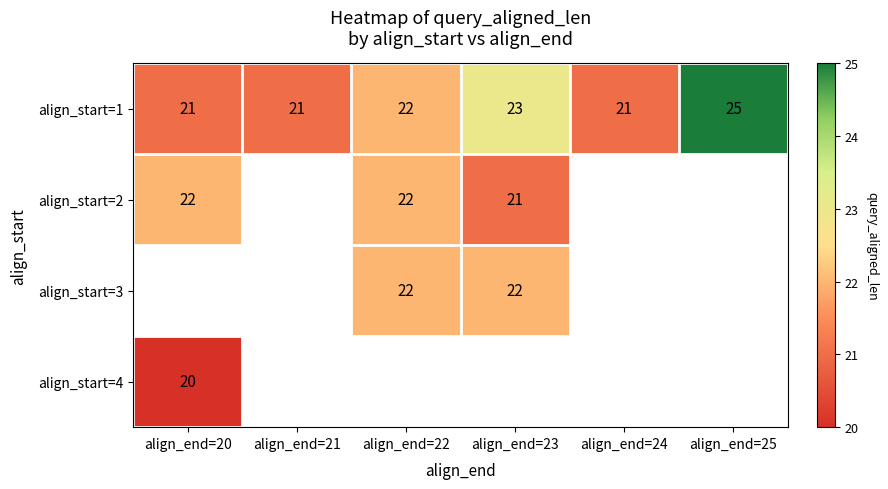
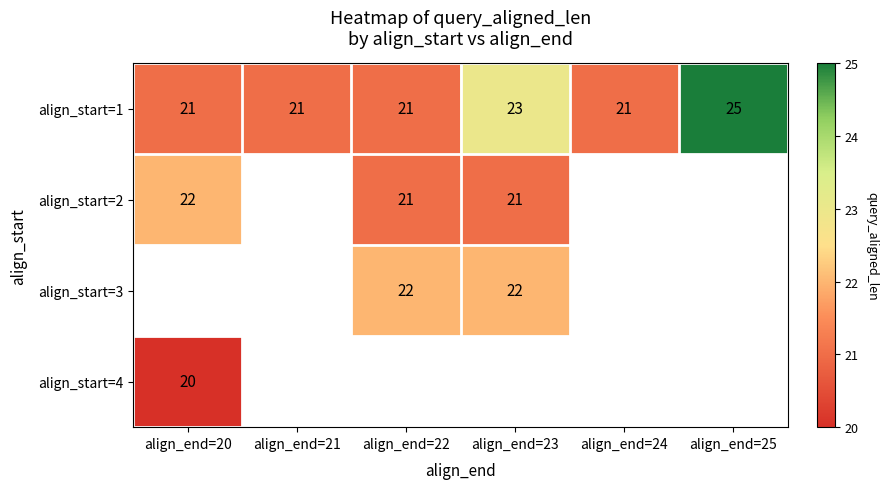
  {
    "align_start=1": {
      "align_end=20": 21,
      "align_end=21": 21,
-     "align_end=22": 22,
+     "align_end=22": 21,
      "align_end=23": 23,
      "align_end=24": 21,
      "align_end=25": 25
    },
    "align_start=2": {
      "align_end=20": 22,
-     "align_end=22": 22,
+     "align_end=22": 21,
      "align_end=23": 21
    },
    "align_start=3": {
      "align_end=22": 22,
      "align_end=23": 22
    },
    "align_start=4": {
      "align_end=20": 20
    }
  }
